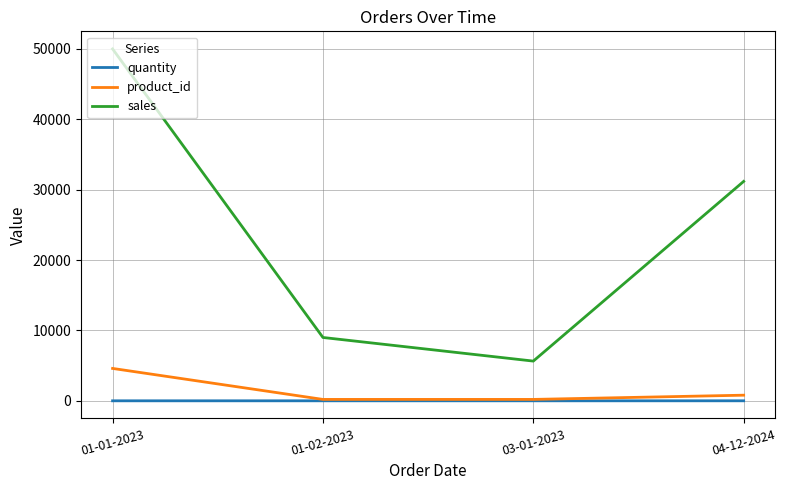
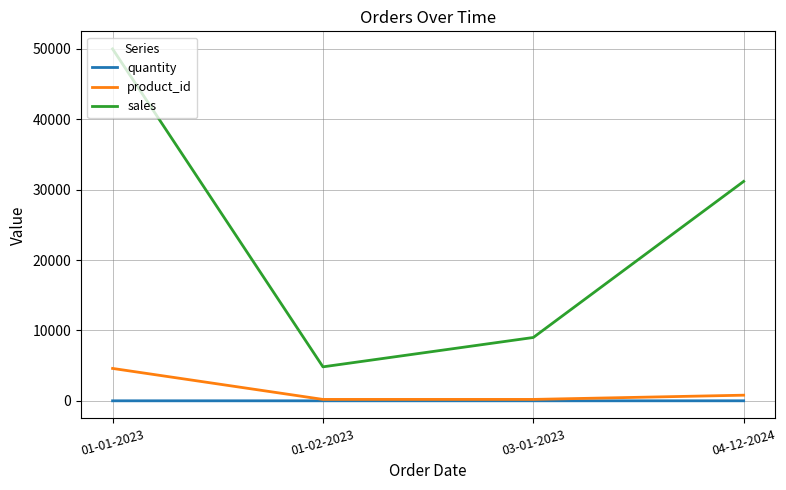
  {
    "quantity": {
      "01-01-2023": 0,
      "04-12-2024": 0
    },
    "product_id": {
      "01-01-2023": 5000,
      "04-12-2024": 1000
    },
    "sales": {
-     "01-02-2023": 9000,
-     "03-01-2023": 6000,
+     "01-02-2023": 5000,
+     "03-01-2023": 9000,
      "04-12-2024": 31000
    }
  }
